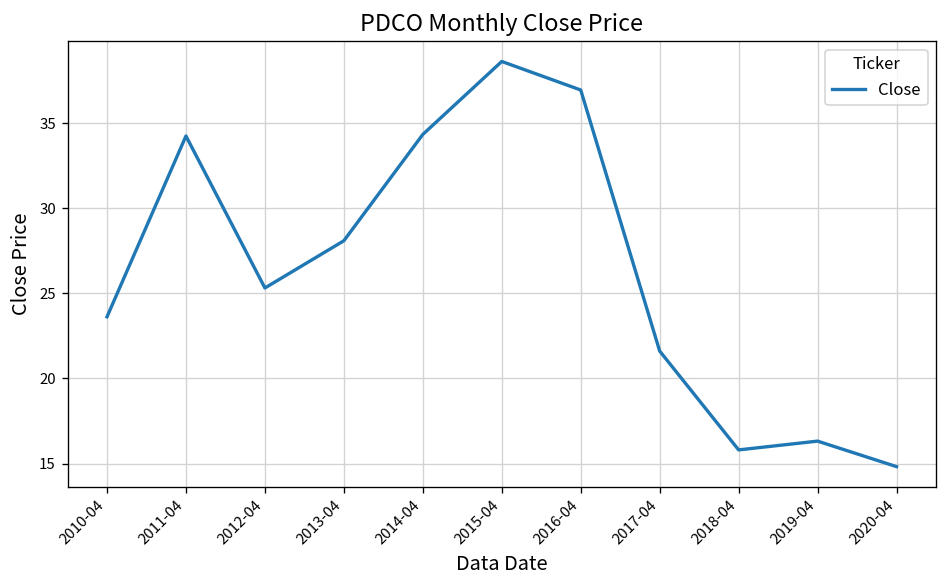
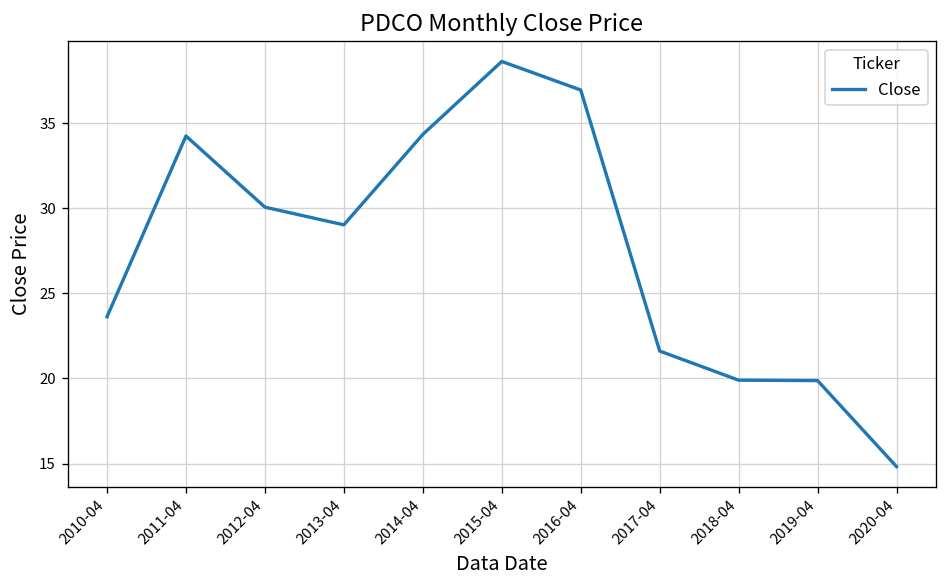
  {
    "2010-04": 23.6,
    "2011-04": 34.2,
-   "2012-04": 25.3,
-   "2013-04": 28.1,
+   "2012-04": 30.1,
+   "2013-04": 29.0,
    "2014-04": 34.3,
    "2015-04": 38.6,
    "2016-04": 36.9,
    "2017-04": 21.6,
-   "2018-04": 15.8,
-   "2019-04": 16.3,
+   "2018-04": 19.9,
+   "2019-04": 19.9,
    "2020-04": 14.8
  }
